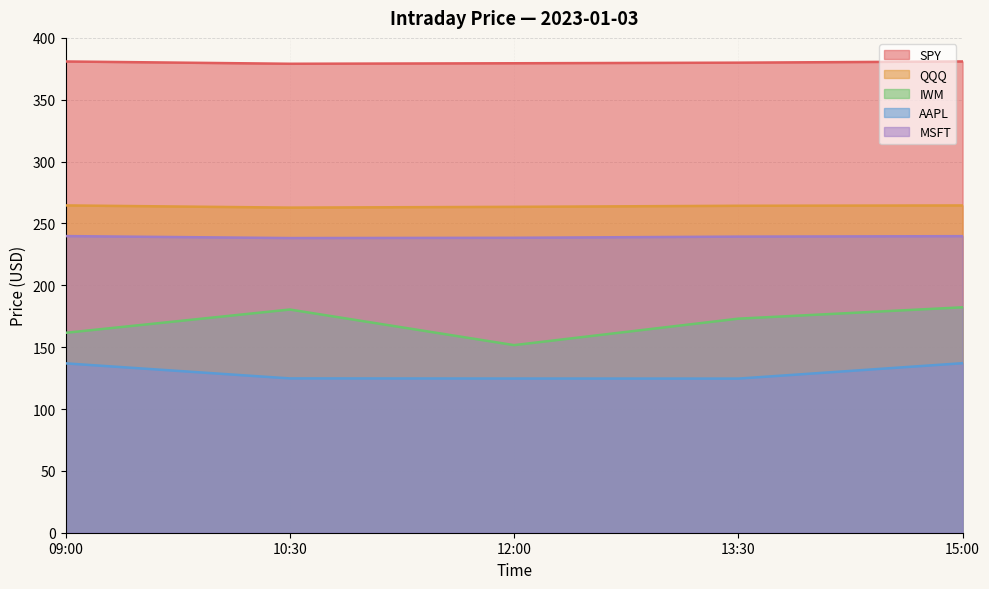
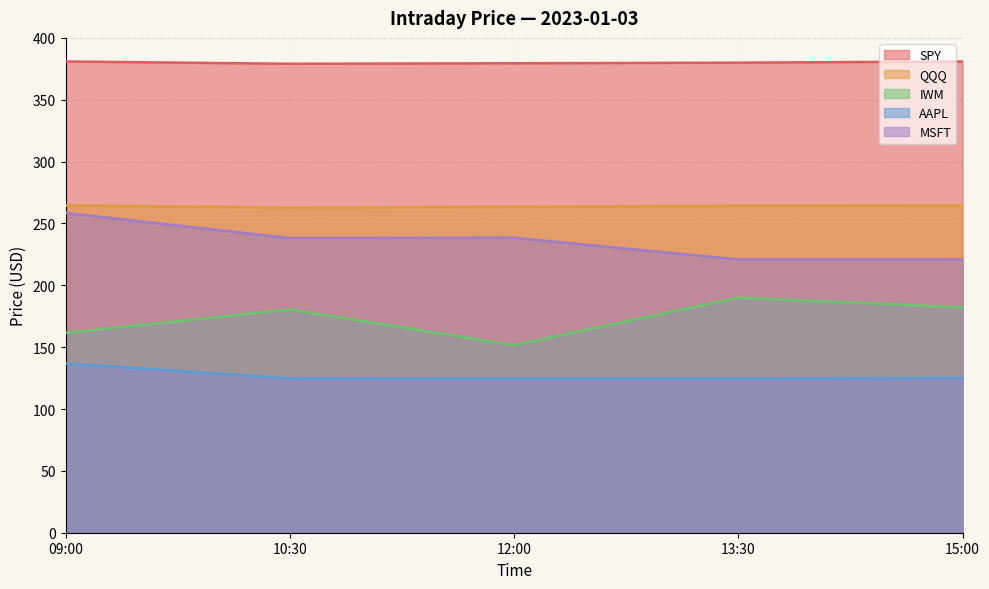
  {
    "IWM": {
      "09:00": 162,
      "10:30": 180,
      "12:00": 152,
-     "13:30": 173,
+     "13:30": 190,
      "15:00": 182
    },
    "AAPL": {
      "09:00": 137,
      "10:30": 125,
      "12:00": 125,
      "13:30": 125,
-     "15:00": 137
+     "15:00": 125
    },
    "MSFT": {
-     "09:00": 240,
+     "09:00": 258,
      "10:30": 238,
      "12:00": 238,
-     "13:30": 239,
-     "15:00": 240
+     "13:30": 221,
+     "15:00": 221
    }
  }
